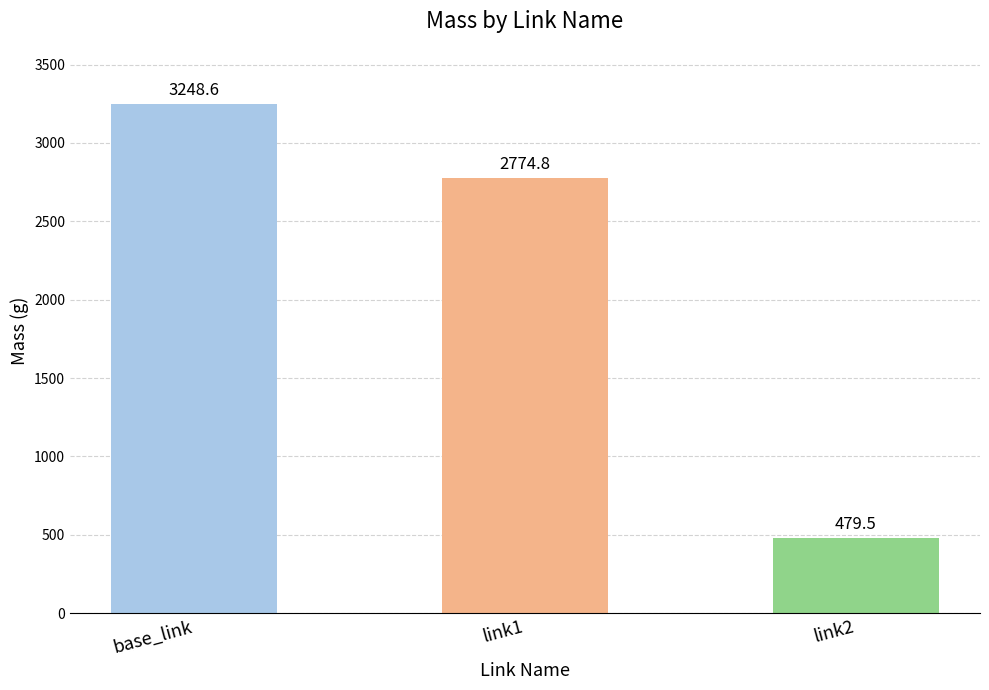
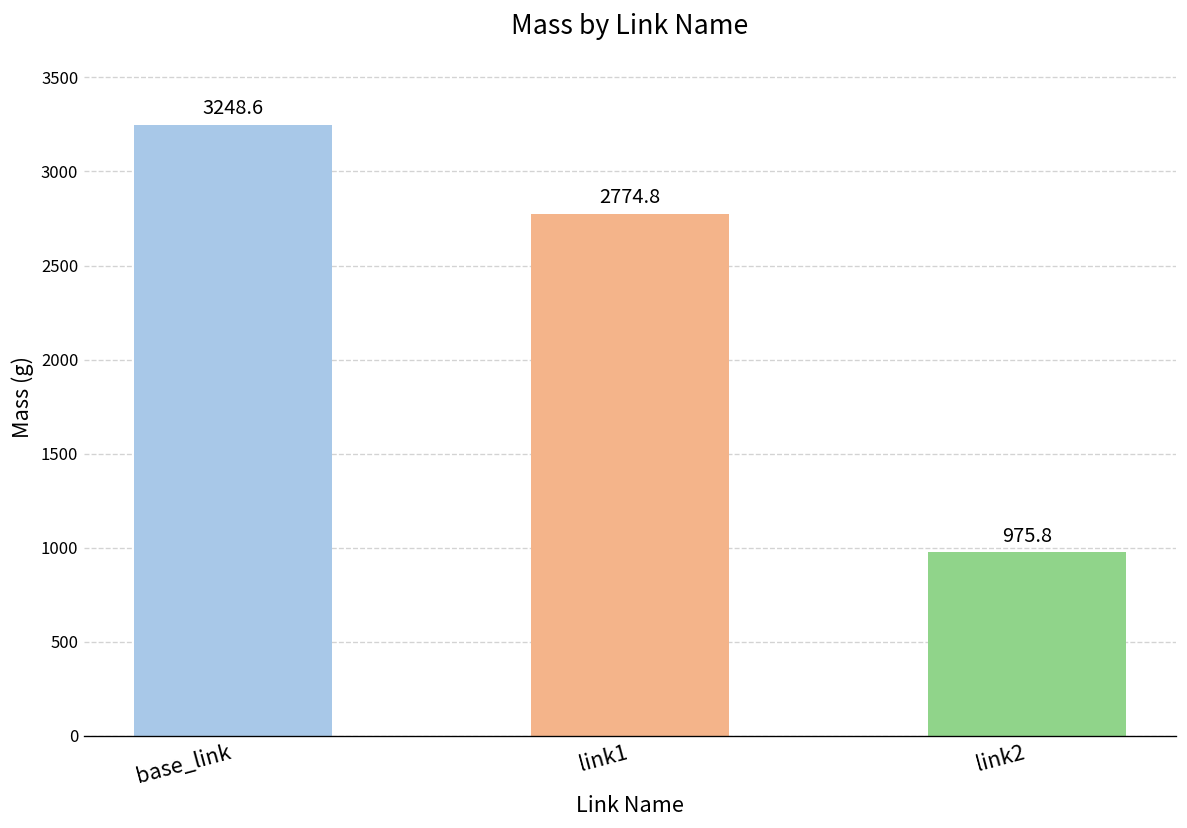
  {
    "base_link": 3248.6,
    "link1": 2774.8,
-   "link2": 479.5
+   "link2": 975.8
  }
